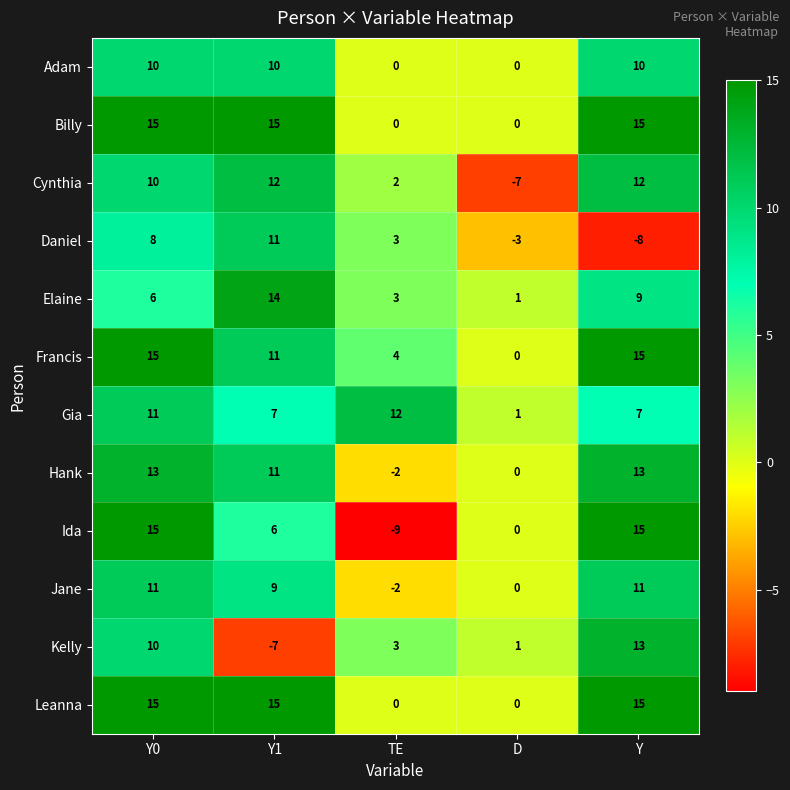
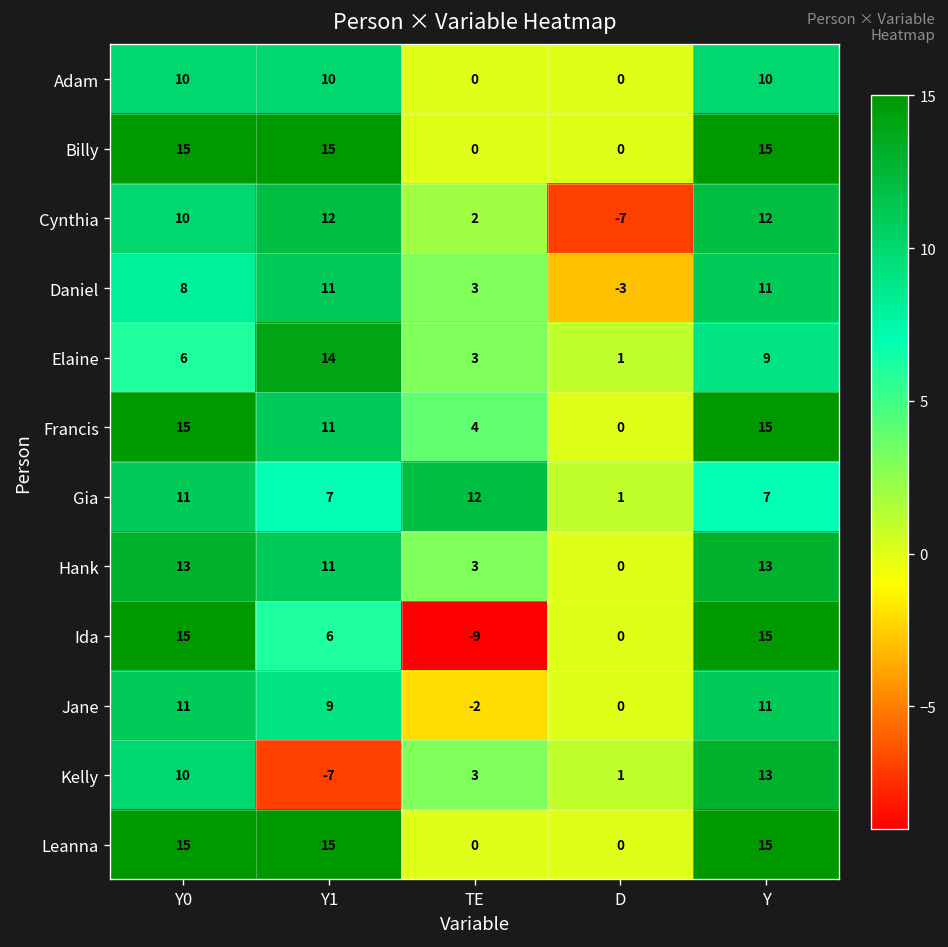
  {
    "Adam": {
      "Y0": 10,
      "Y1": 10,
      "TE": 0,
      "D": 0,
      "Y": 10
    },
    "Billy": {
      "Y0": 15,
      "Y1": 15,
      "TE": 0,
      "D": 0,
      "Y": 15
    },
    "Cynthia": {
      "Y0": 10,
      "Y1": 12,
      "TE": 2,
      "D": -7,
      "Y": 12
    },
    "Daniel": {
      "Y0": 8,
      "Y1": 11,
      "TE": 3,
      "D": -3,
-     "Y": -8
+     "Y": 11
    },
    "Elaine": {
      "Y0": 6,
      "Y1": 14,
      "TE": 3,
      "D": 1,
      "Y": 9
    },
    "Francis": {
      "Y0": 15,
      "Y1": 11,
      "TE": 4,
      "D": 0,
      "Y": 15
    },
    "Gia": {
      "Y0": 11,
      "Y1": 7,
      "TE": 12,
      "D": 1,
      "Y": 7
    },
    "Hank": {
      "Y0": 13,
      "Y1": 11,
-     "TE": -2,
+     "TE": 3,
      "D": 0,
      "Y": 13
    },
    "Ida": {
      "Y0": 15,
      "Y1": 6,
      "TE": -9,
      "D": 0,
      "Y": 15
    },
    "Jane": {
      "Y0": 11,
      "Y1": 9,
      "TE": -2,
      "D": 0,
      "Y": 11
    },
    "Kelly": {
      "Y0": 10,
      "Y1": -7,
      "TE": 3,
      "D": 1,
      "Y": 13
    },
    "Leanna": {
      "Y0": 15,
      "Y1": 15,
      "TE": 0,
      "D": 0,
      "Y": 15
    }
  }
